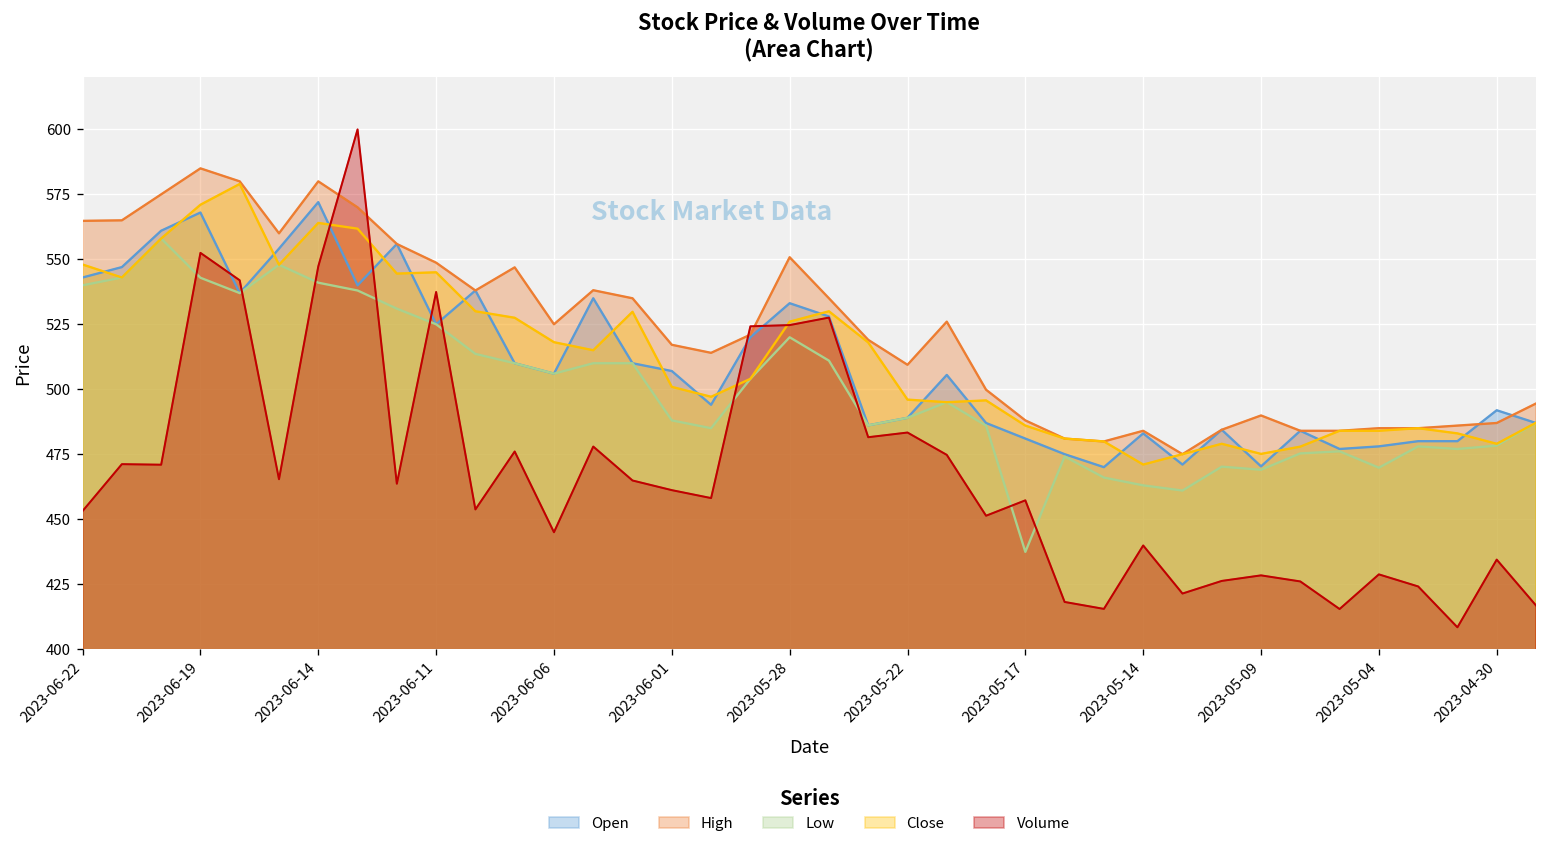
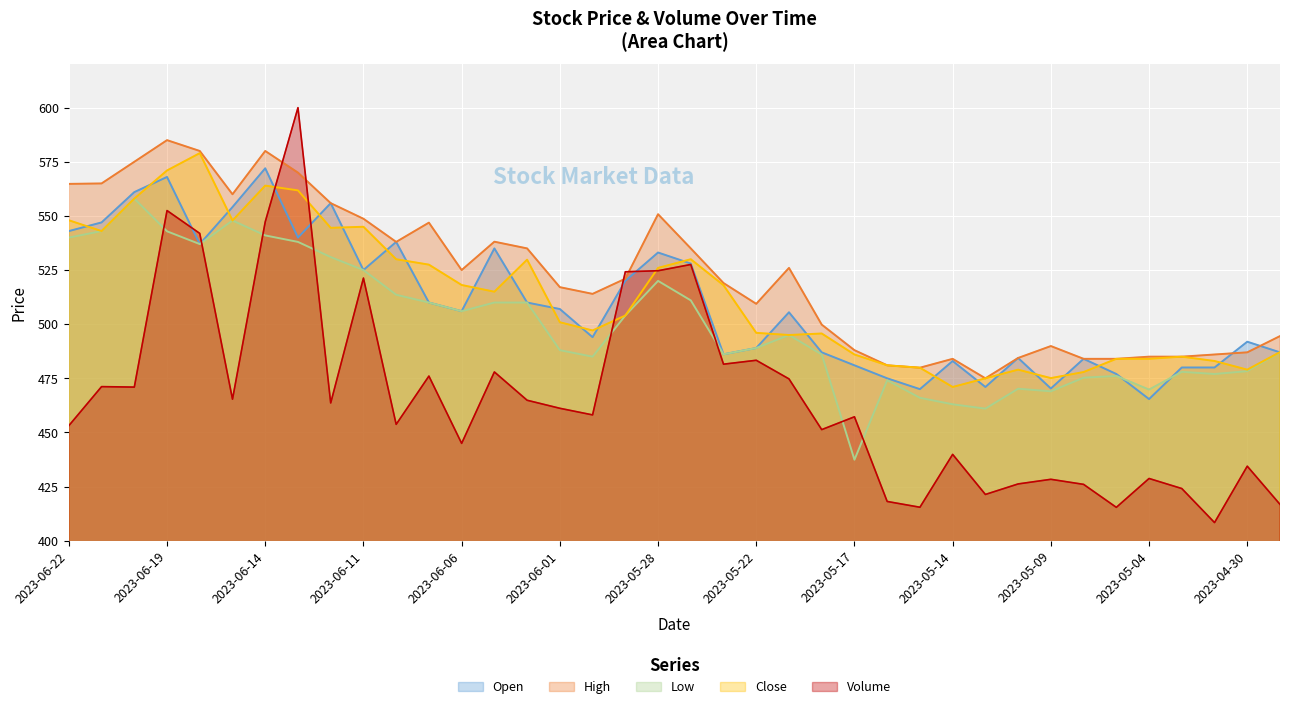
  {
    "Open": {
      "2023-06-22": 543,
      "2023-06-19": 568,
      "2023-06-14": 572,
      "2023-06-01": 507,
      "2023-05-28": 533,
      "2023-05-17": 481,
      "2023-05-09": 470,
-     "2023-05-04": 478,
+     "2023-05-04": 465,
      "2023-04-30": 492
    },
    "Low": {
      "2023-06-22": 540,
      "2023-06-19": 543,
      "2023-06-14": 541,
      "2023-06-01": 488,
      "2023-05-28": 520,
      "2023-05-17": 437,
      "2023-05-14": 463,
      "2023-05-09": 469,
      "2023-05-04": 470
    },
    "Volume": {
      "2023-06-22": 453,
      "2023-06-19": 552,
      "2023-06-14": 547,
-     "2023-06-11": 537,
+     "2023-06-11": 521,
      "2023-06-06": 445,
      "2023-06-01": 461,
      "2023-05-28": 525,
      "2023-05-22": 483,
      "2023-05-17": 457,
      "2023-05-14": 440,
      "2023-05-09": 428,
      "2023-05-04": 429,
      "2023-04-30": 434
    }
  }
